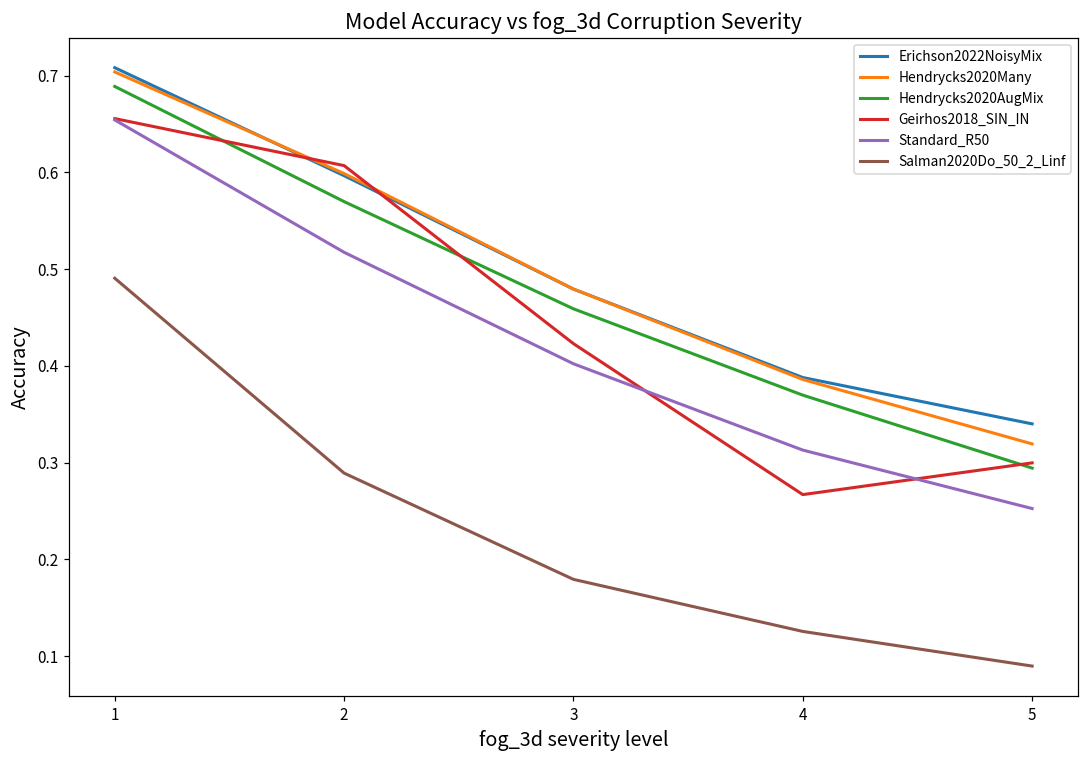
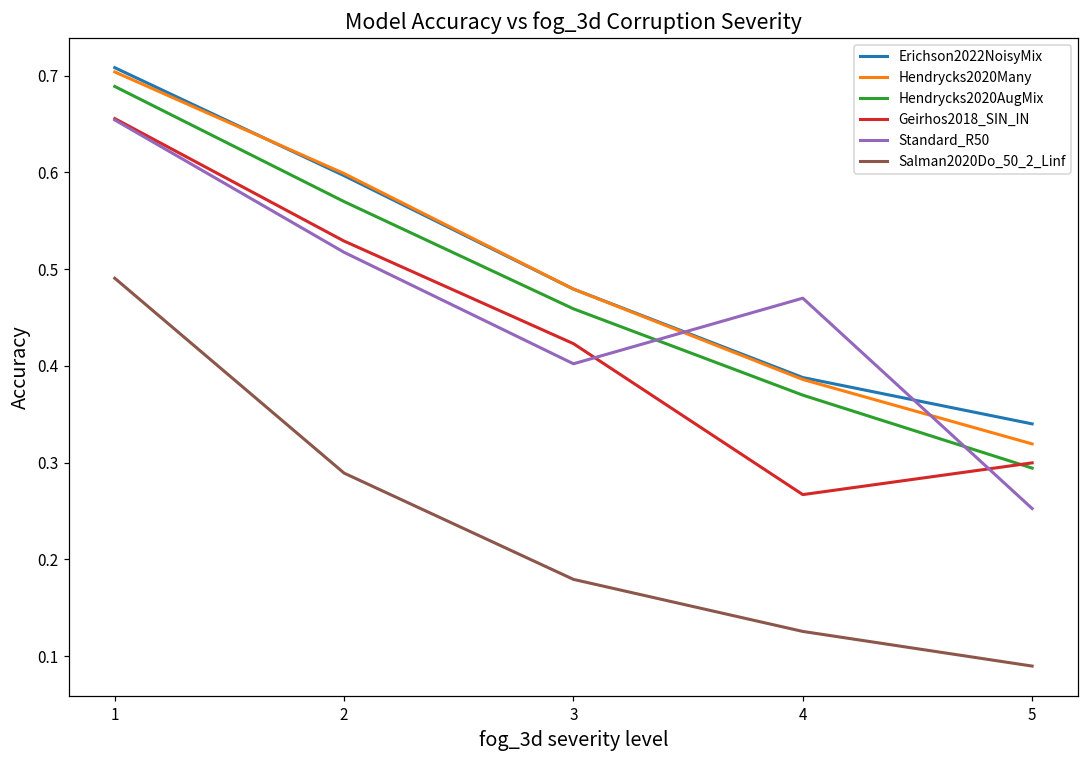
  {
    "Erichson2022NoisyMix": {
      "1": 0.71,
      "5": 0.34
    },
    "Hendrycks2020Many": {
      "1": 0.70,
      "5": 0.32
    },
    "Hendrycks2020AugMix": {
      "1": 0.69,
      "2": 0.57,
      "3": 0.46,
      "4": 0.37,
      "5": 0.29
    },
    "Geirhos2018_SIN_IN": {
-     "2": 0.61,
+     "2": 0.53,
      "3": 0.42,
      "4": 0.27,
      "5": 0.30
    },
    "Standard_R50": {
      "2": 0.52,
      "3": 0.40,
-     "4": 0.31,
+     "4": 0.47,
      "5": 0.25
    },
    "Salman2020Do_50_2_Linf": {
      "1": 0.49,
      "2": 0.29,
      "3": 0.18,
      "4": 0.13,
      "5": 0.09
    }
  }
